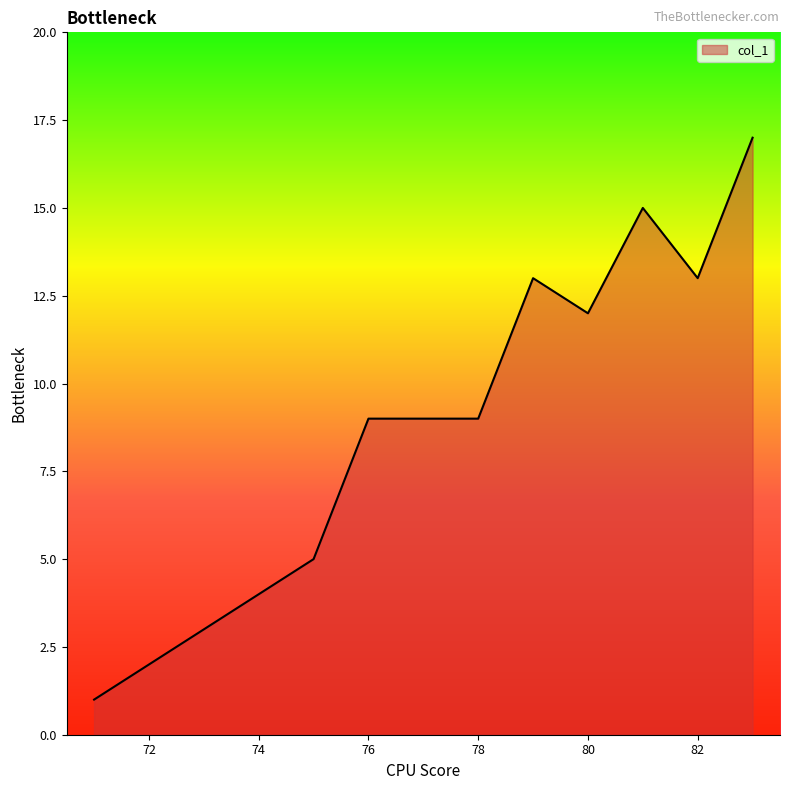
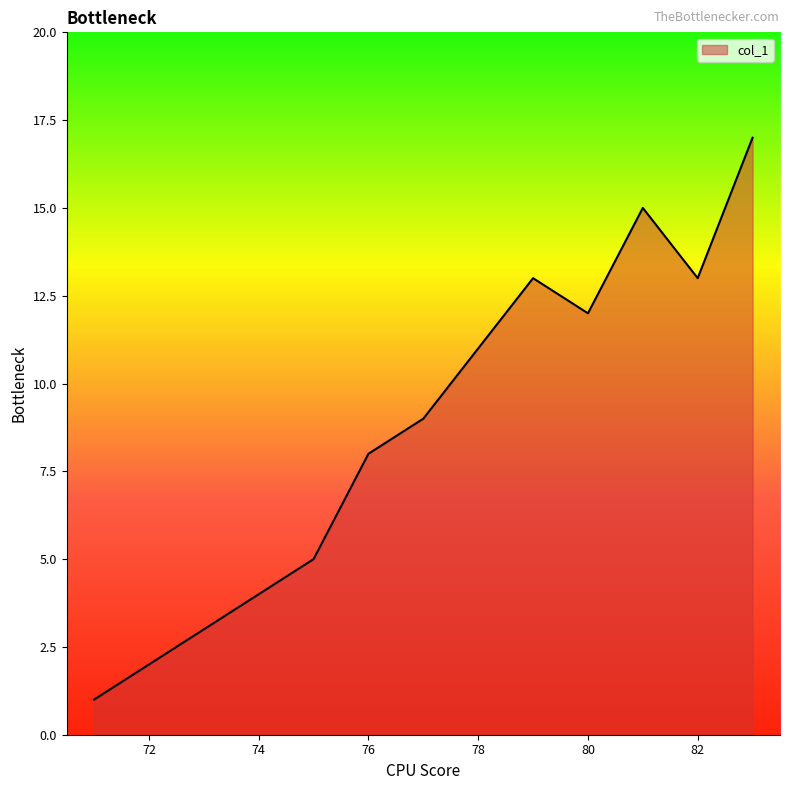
  {
    "72": 2,
    "74": 4,
-   "76": 9,
-   "78": 9,
+   "76": 8,
+   "78": 11,
    "80": 12,
    "82": 13
  }
